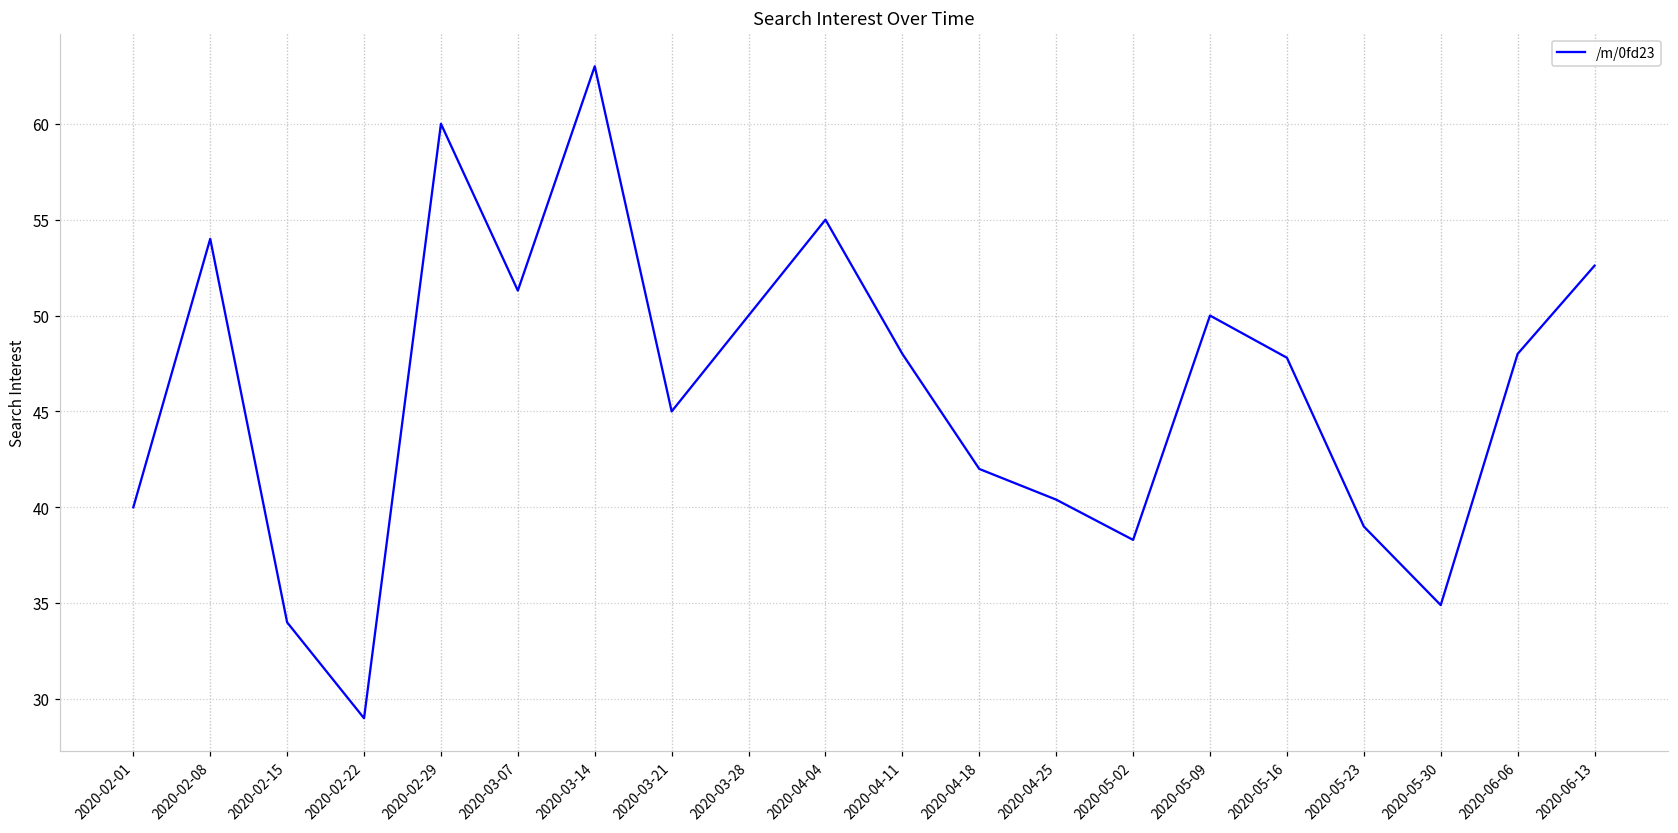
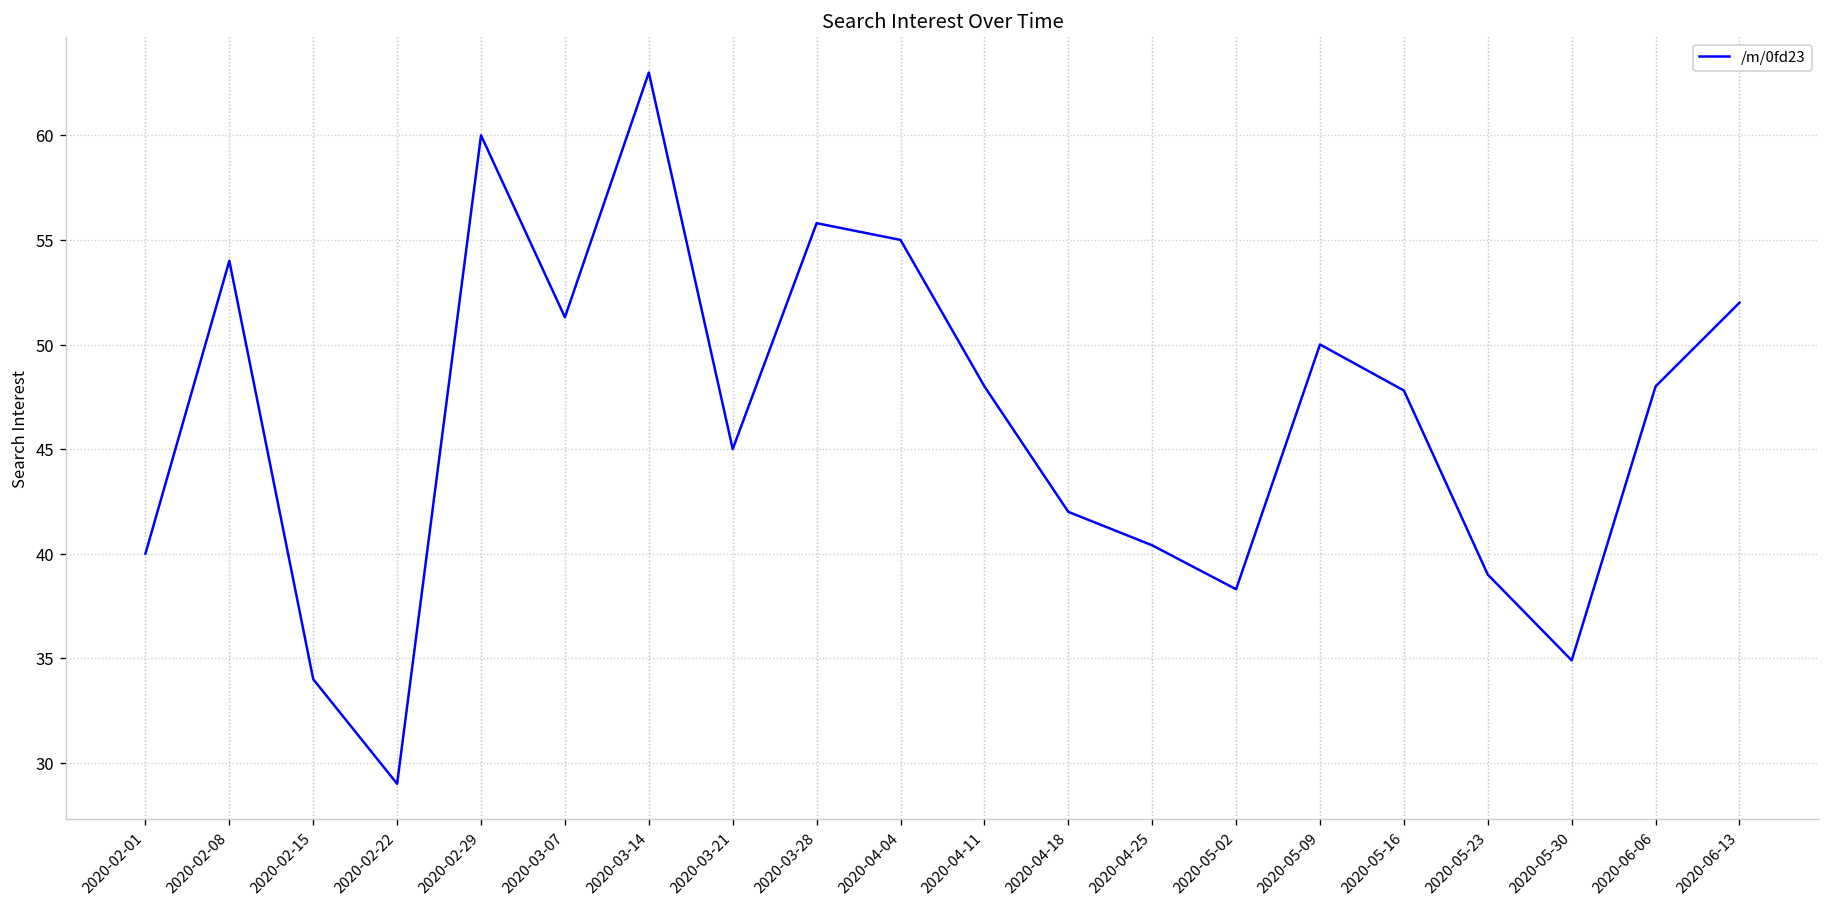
  {
    "2020-02-01": 40.0,
    "2020-02-08": 54.0,
    "2020-02-15": 34.0,
    "2020-02-22": 29.0,
    "2020-02-29": 60.0,
    "2020-03-07": 51.3,
    "2020-03-14": 63.0,
    "2020-03-21": 45.0,
-   "2020-03-28": 50.0,
+   "2020-03-28": 55.8,
    "2020-04-04": 55.0,
    "2020-04-11": 48.0,
    "2020-04-18": 42.0,
    "2020-04-25": 40.4,
    "2020-05-02": 38.3,
    "2020-05-09": 50.0,
    "2020-05-16": 47.8,
    "2020-05-23": 39.0,
    "2020-05-30": 34.9,
    "2020-06-06": 48.0,
-   "2020-06-13": 52.6
+   "2020-06-13": 52.0
  }
